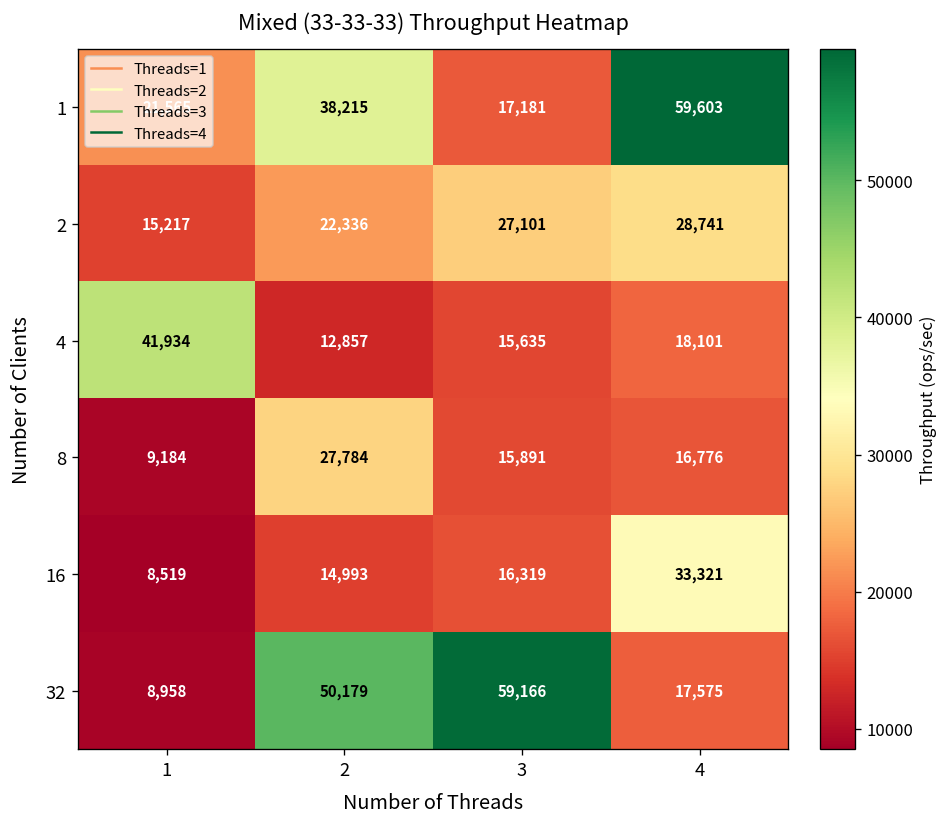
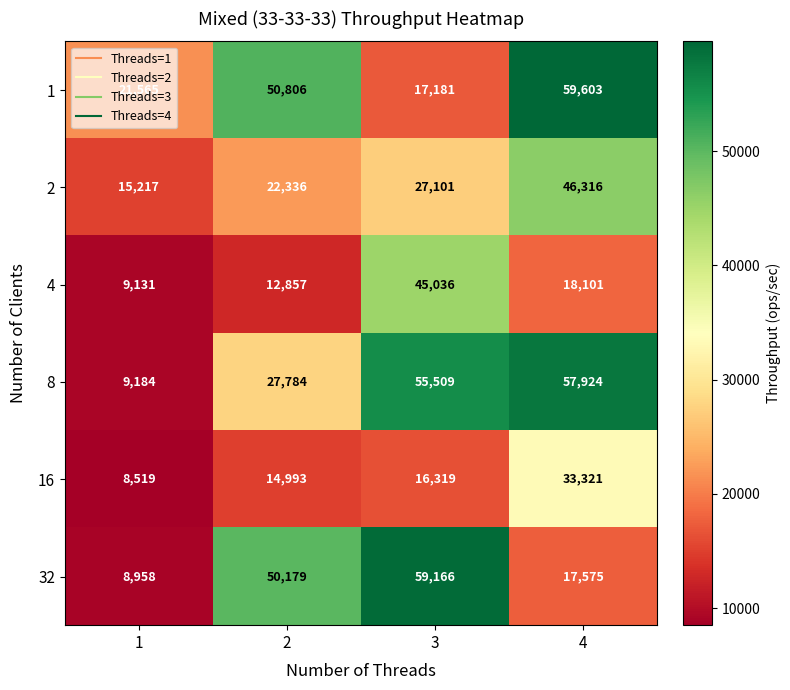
  {
    "1": {
-     "2": "38,215",
+     "2": "50,806",
      "3": "17,181",
      "4": "59,603"
    },
    "2": {
      "1": "15,217",
      "2": "22,336",
      "3": "27,101",
-     "4": "28,741"
+     "4": "46,316"
    },
    "4": {
-     "1": "41,934",
+     "1": "9,131",
      "2": "12,857",
-     "3": "15,635",
+     "3": "45,036",
      "4": "18,101"
    },
    "8": {
      "1": "9,184",
      "2": "27,784",
-     "3": "15,891",
-     "4": "16,776"
+     "3": "55,509",
+     "4": "57,924"
    },
    "16": {
      "1": "8,519",
      "2": "14,993",
      "3": "16,319",
      "4": "33,321"
    },
    "32": {
      "1": "8,958",
      "2": "50,179",
      "3": "59,166",
      "4": "17,575"
    }
  }
